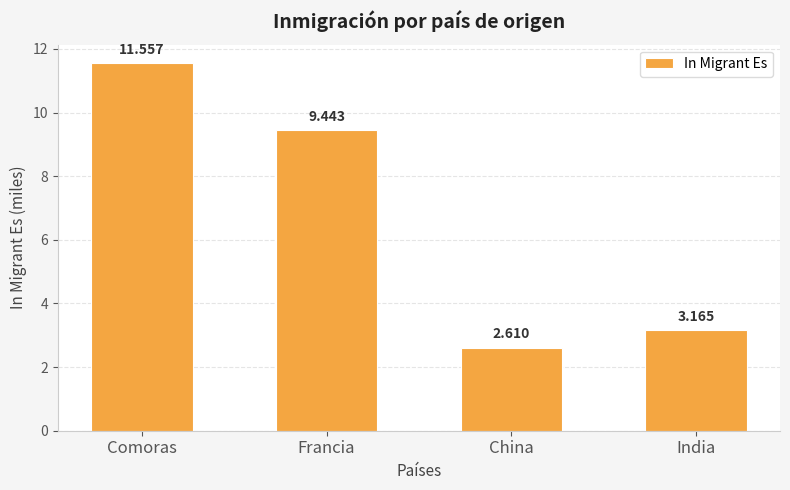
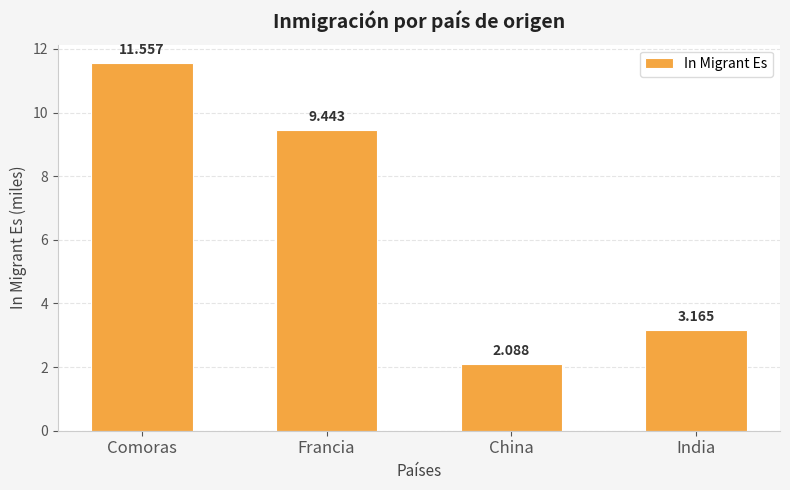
  {
    "Comoras": 11.557,
    "Francia": 9.443,
-   "China": 2.610,
+   "China": 2.088,
    "India": 3.165
  }
